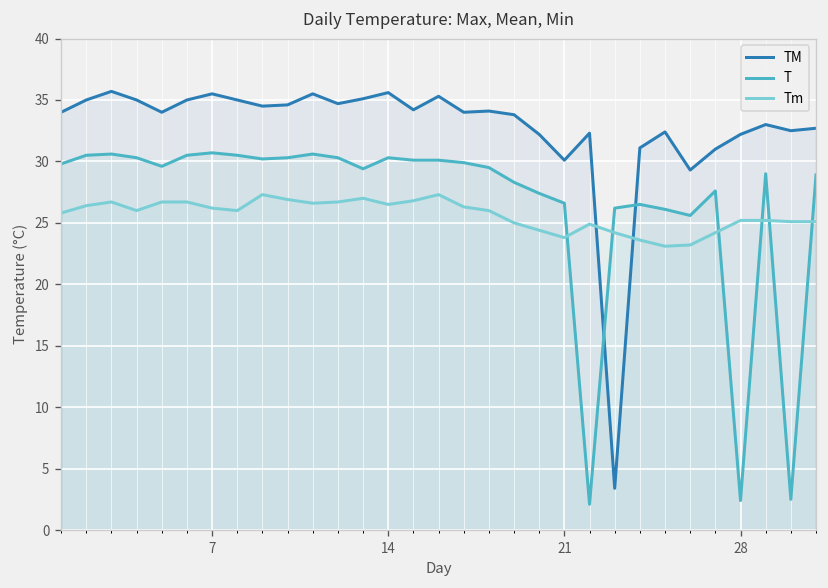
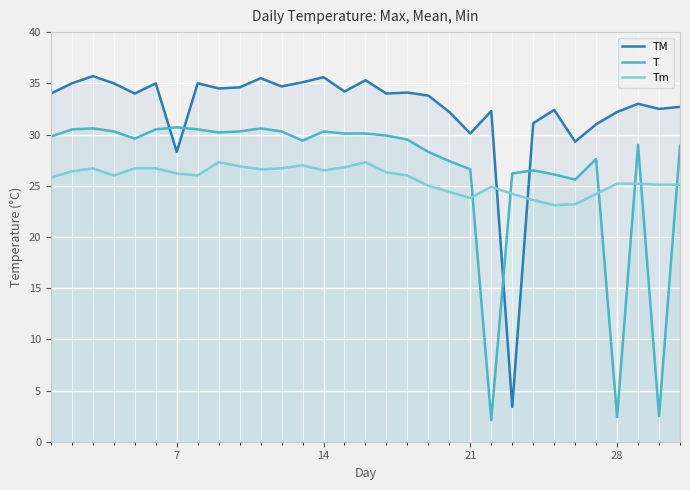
  {
    "TM": {
-     "7": 35.5,
+     "7": 28.3,
      "14": 35.6,
      "21": 30.1,
      "28": 32.2
    }
  }
